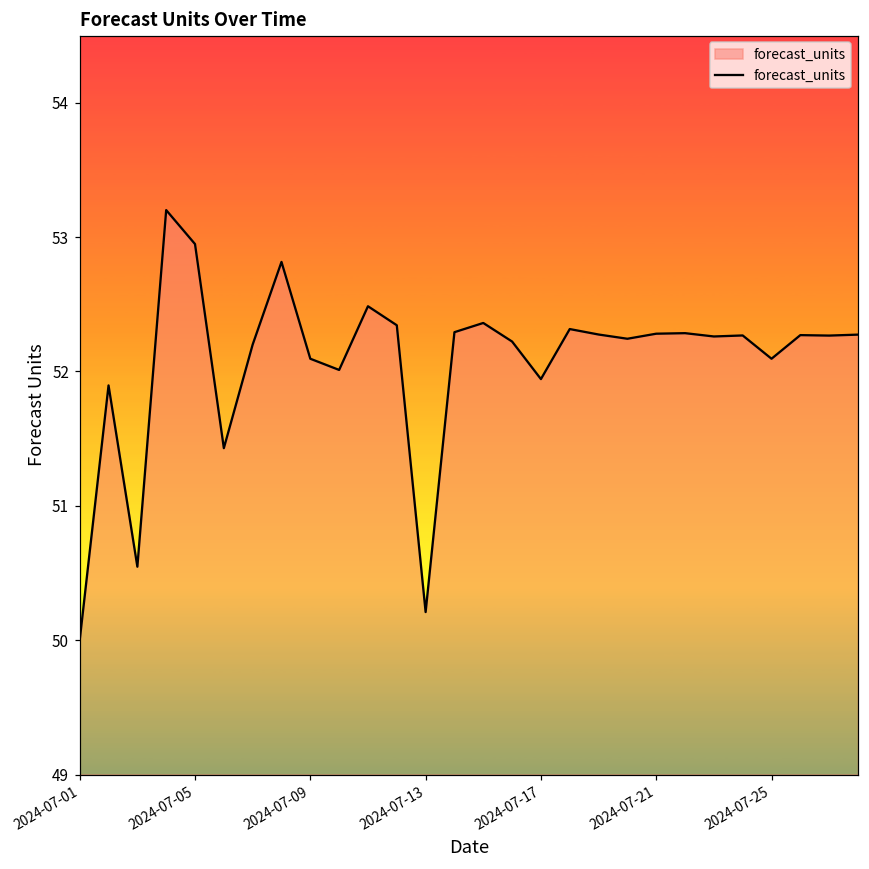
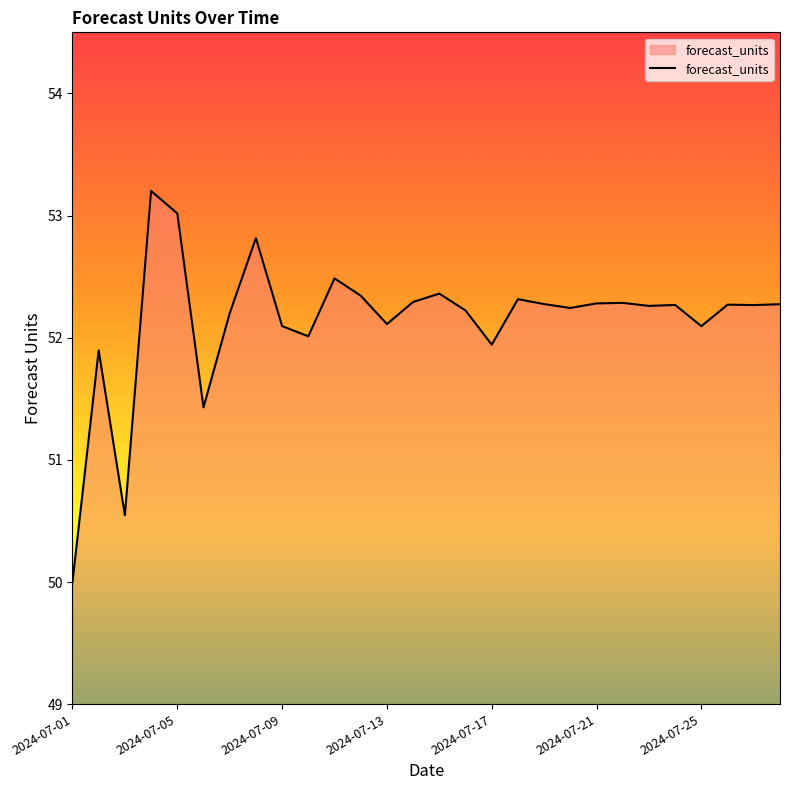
  {
    "2024-07-01": 50.00,
-   "2024-07-05": 52.95,
+   "2024-07-05": 53.02,
    "2024-07-09": 52.09,
-   "2024-07-13": 50.21,
+   "2024-07-13": 52.11,
    "2024-07-17": 51.94,
    "2024-07-21": 52.28,
    "2024-07-25": 52.09
  }
